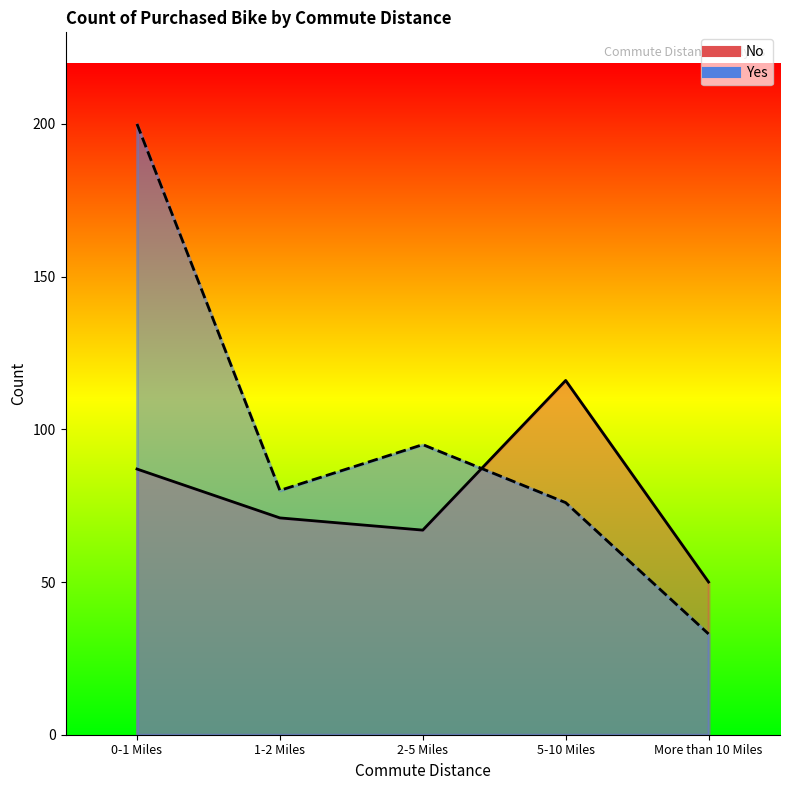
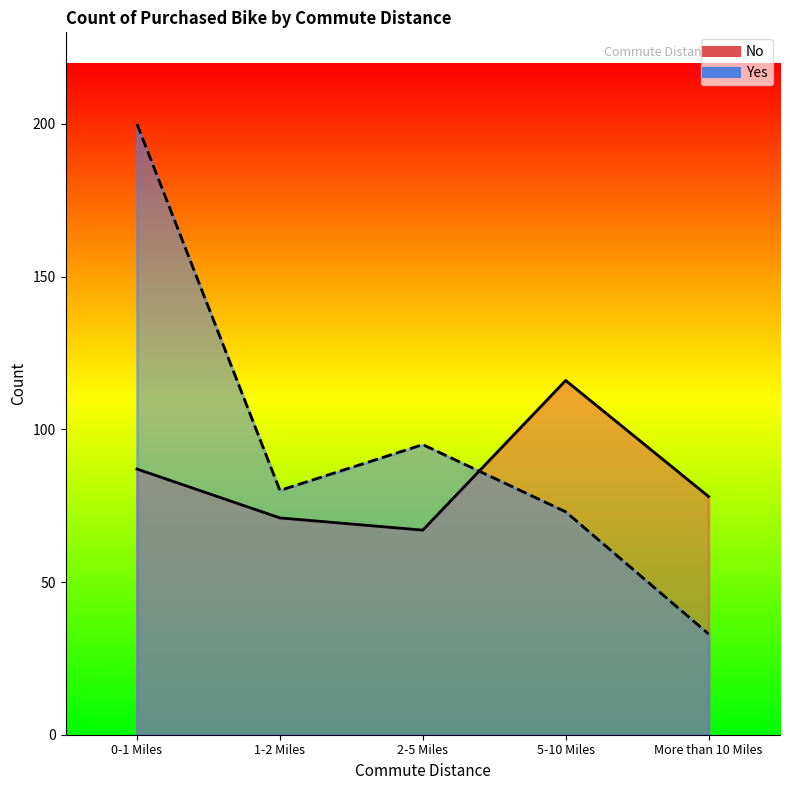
  {
    "No": {
      "0-1 Miles": 87,
      "1-2 Miles": 71,
      "2-5 Miles": 67,
      "5-10 Miles": 116,
-     "More than 10 Miles": 50
+     "More than 10 Miles": 78
    },
    "Yes": {
      "0-1 Miles": 200,
      "1-2 Miles": 80,
      "2-5 Miles": 95,
-     "5-10 Miles": 76,
+     "5-10 Miles": 73,
      "More than 10 Miles": 33
    }
  }
